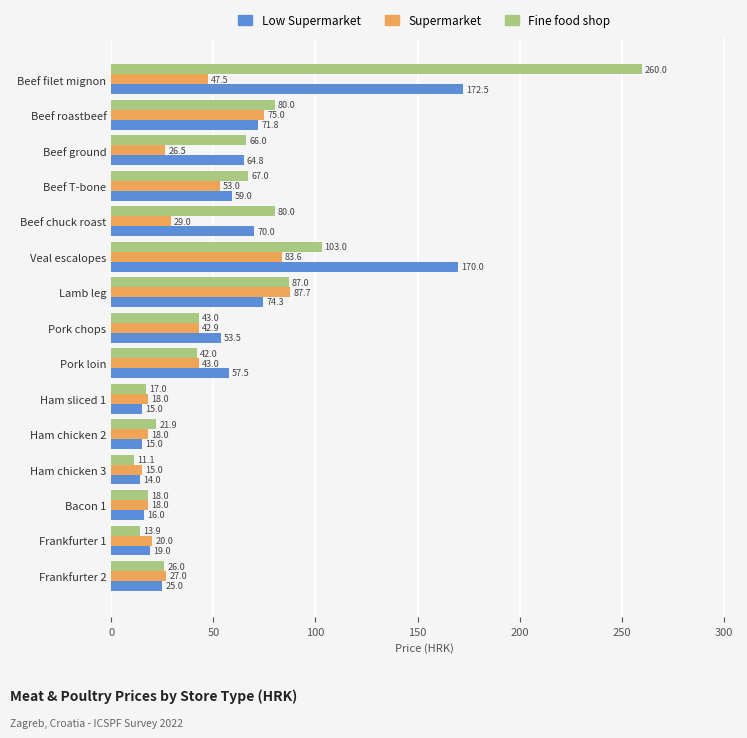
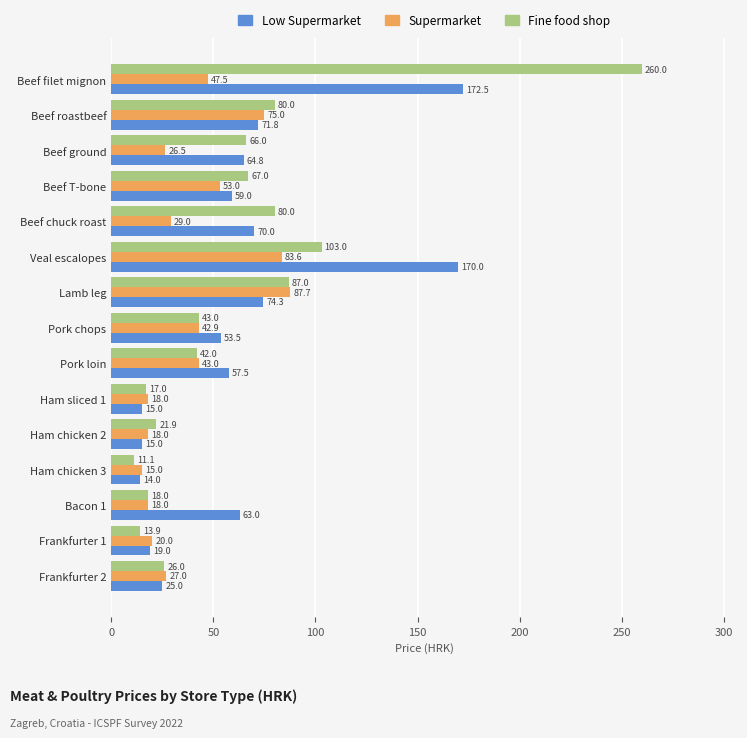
  {
    "Low Supermarket": {
      "Beef filet mignon": 172.5,
      "Beef roastbeef": 71.8,
      "Beef ground": 64.8,
      "Beef T-bone": 59.0,
      "Beef chuck roast": 70.0,
      "Veal escalopes": 170.0,
      "Lamb leg": 74.3,
      "Pork chops": 53.5,
      "Pork loin": 57.5,
      "Ham sliced 1": 15.0,
      "Ham chicken 2": 15.0,
      "Ham chicken 3": 14.0,
-     "Bacon 1": 16.0,
+     "Bacon 1": 63.0,
      "Frankfurter 1": 19.0,
      "Frankfurter 2": 25.0
    },
    "Supermarket": {
      "Beef filet mignon": 47.5,
      "Beef roastbeef": 75.0,
      "Beef ground": 26.5,
      "Beef T-bone": 53.0,
      "Beef chuck roast": 29.0,
      "Veal escalopes": 83.6,
      "Lamb leg": 87.7,
      "Pork chops": 42.9,
      "Pork loin": 43.0,
      "Ham sliced 1": 18.0,
      "Ham chicken 2": 18.0,
      "Ham chicken 3": 15.0,
      "Bacon 1": 18.0,
      "Frankfurter 1": 20.0,
      "Frankfurter 2": 27.0
    },
    "Fine food shop": {
      "Beef filet mignon": 260.0,
      "Beef roastbeef": 80.0,
      "Beef ground": 66.0,
      "Beef T-bone": 67.0,
      "Beef chuck roast": 80.0,
      "Veal escalopes": 103.0,
      "Lamb leg": 87.0,
      "Pork chops": 43.0,
      "Pork loin": 42.0,
      "Ham sliced 1": 17.0,
      "Ham chicken 2": 21.9,
      "Ham chicken 3": 11.1,
      "Bacon 1": 18.0,
      "Frankfurter 1": 13.9,
      "Frankfurter 2": 26.0
    }
  }
